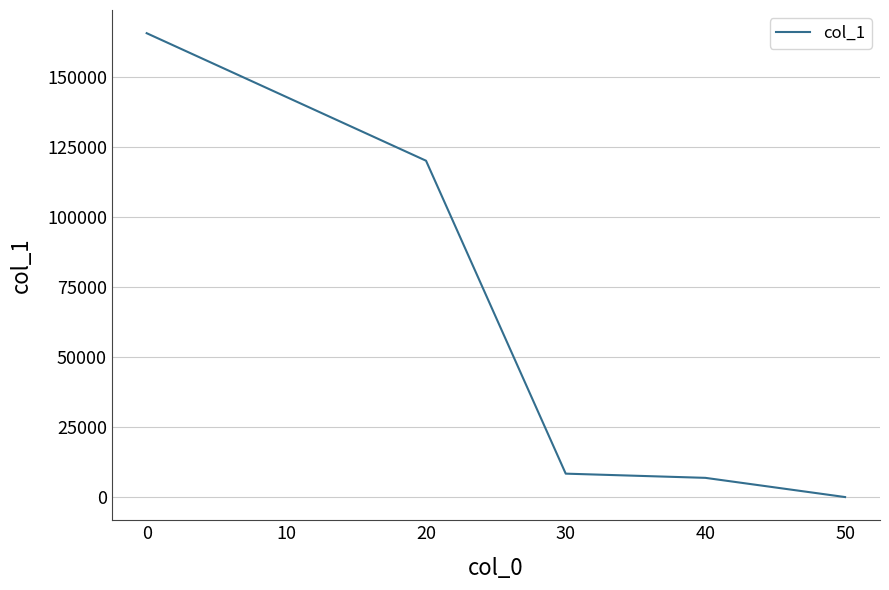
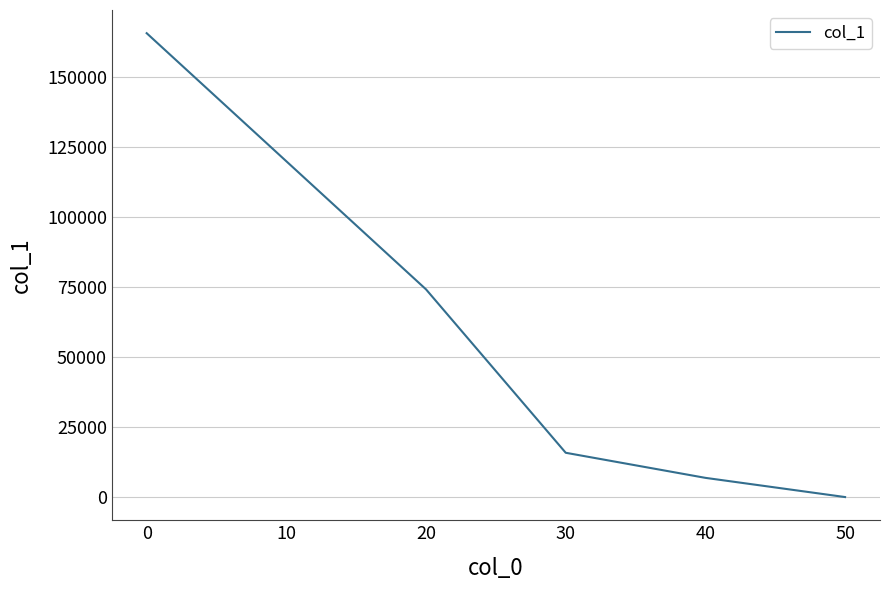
  {
    "0": 166000,
-   "20": 120000,
-   "30": 8000,
+   "20": 74000,
+   "30": 16000,
    "40": 7000,
    "50": 0
  }
